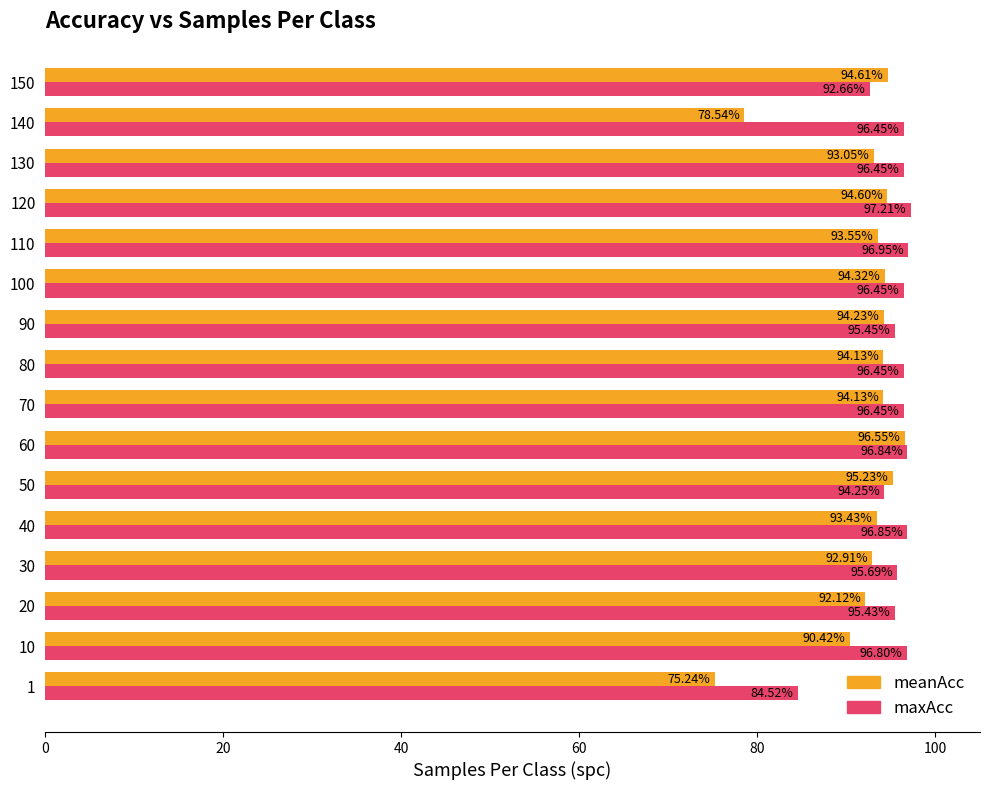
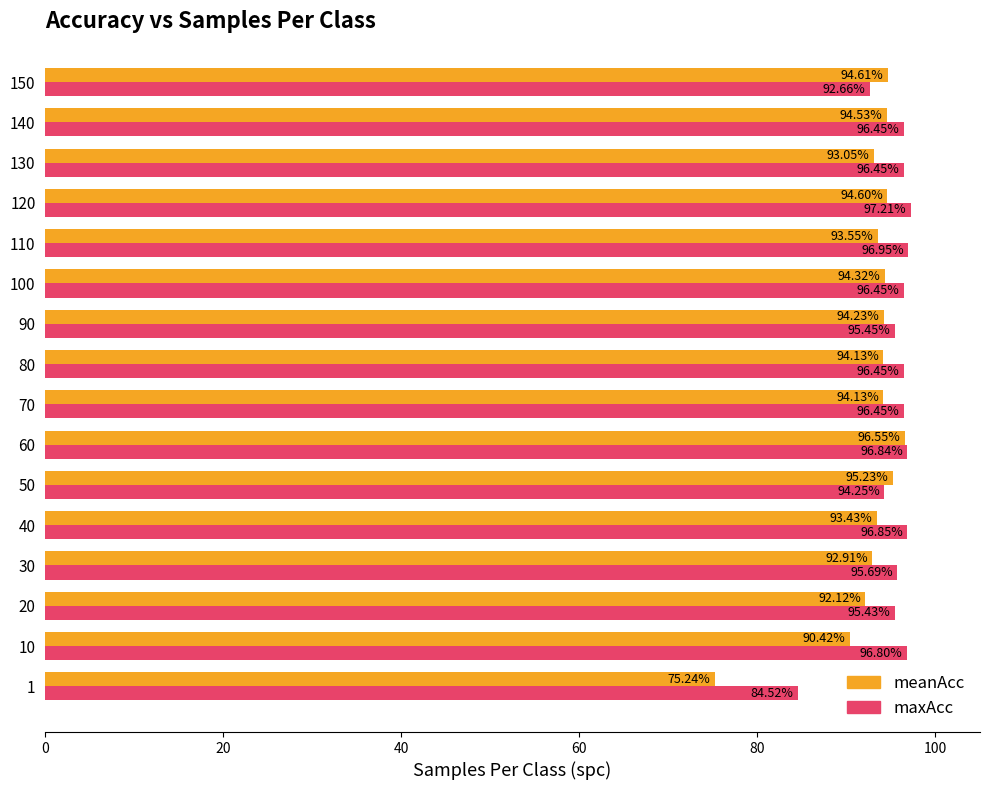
  {
    "meanAcc": {
      "150": "94.61%",
-     "140": "78.54%",
+     "140": "94.53%",
      "130": "93.05%",
      "120": "94.60%",
      "110": "93.55%",
      "100": "94.32%",
      "90": "94.23%",
      "80": "94.13%",
      "70": "94.13%",
      "60": "96.55%",
      "50": "95.23%",
      "40": "93.43%",
      "30": "92.91%",
      "20": "92.12%",
      "10": "90.42%",
      "1": "75.24%"
    },
    "maxAcc": {
      "150": "92.66%",
      "140": "96.45%",
      "130": "96.45%",
      "120": "97.21%",
      "110": "96.95%",
      "100": "96.45%",
      "90": "95.45%",
      "80": "96.45%",
      "70": "96.45%",
      "60": "96.84%",
      "50": "94.25%",
      "40": "96.85%",
      "30": "95.69%",
      "20": "95.43%",
      "10": "96.80%",
      "1": "84.52%"
    }
  }
